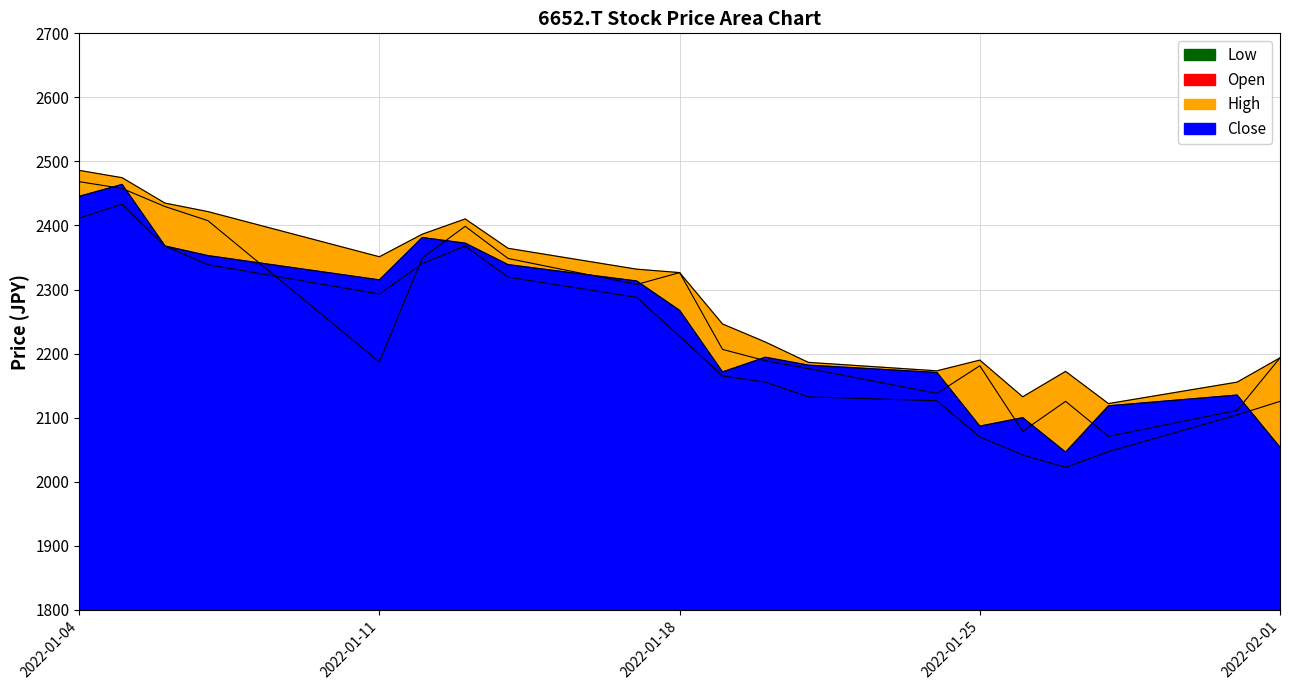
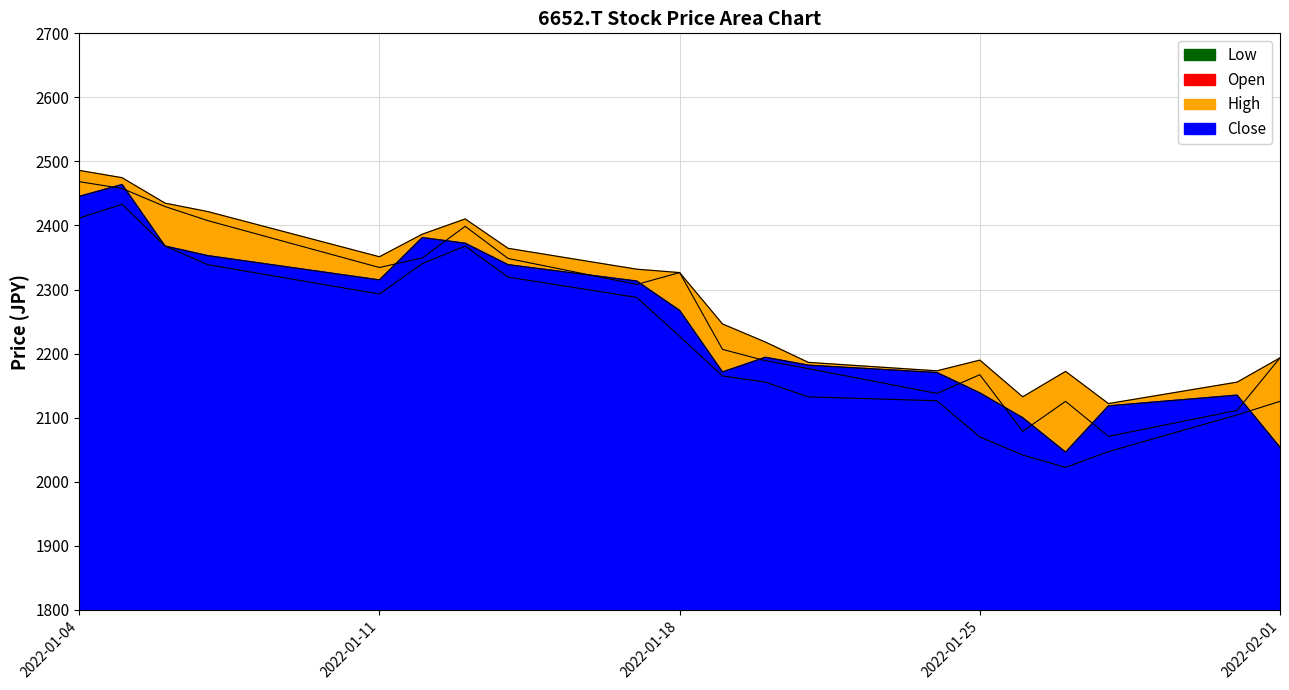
  {
    "Low": {
      "2022-01-04": 2410,
      "2022-01-11": 2290,
      "2022-01-18": 2230,
      "2022-01-25": 2070,
      "2022-02-01": 2130
    },
    "Open": {
      "2022-01-04": 2470,
-     "2022-01-11": 2190,
-     "2022-01-25": 2180
+     "2022-01-11": 2330,
+     "2022-01-25": 2170
    },
    "High": {
      "2022-01-04": 2490,
      "2022-01-11": 2350,
      "2022-01-25": 2190
    },
    "Close": {
      "2022-01-04": 2450,
      "2022-01-11": 2320,
      "2022-01-18": 2270,
-     "2022-01-25": 2090,
+     "2022-01-25": 2140,
      "2022-02-01": 2050
    }
  }
